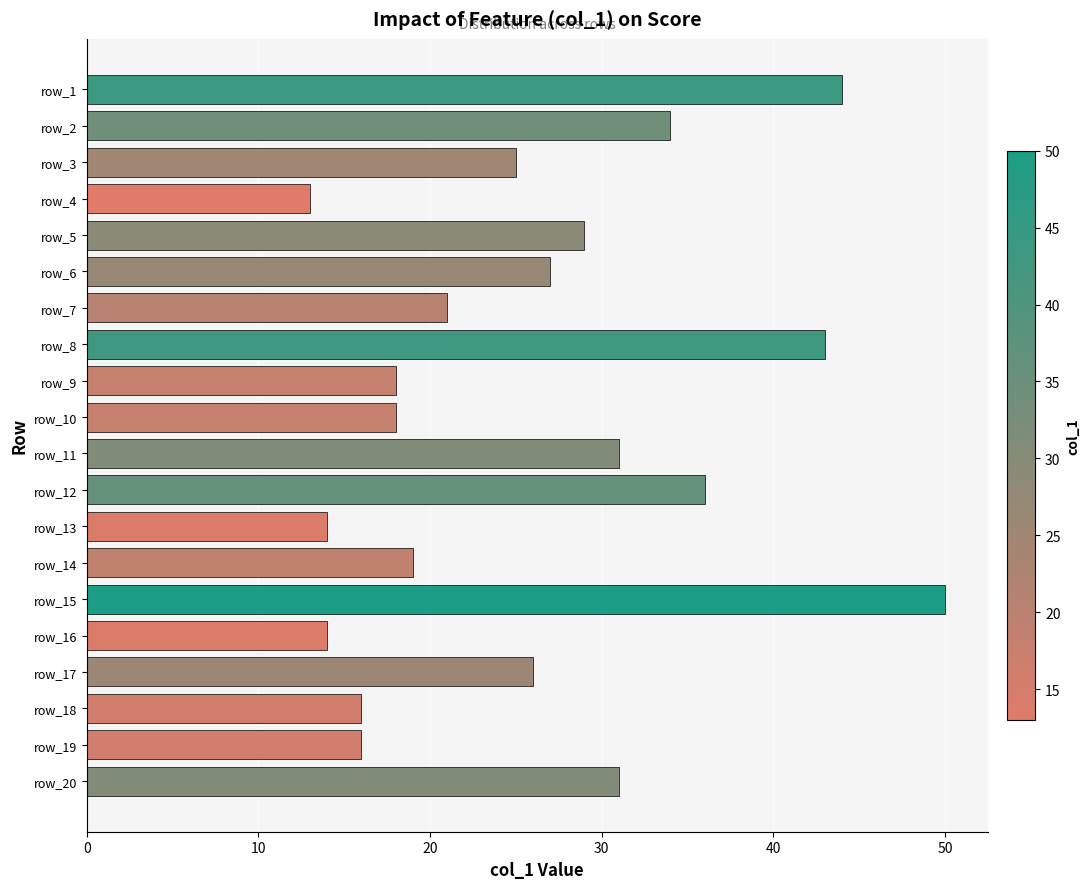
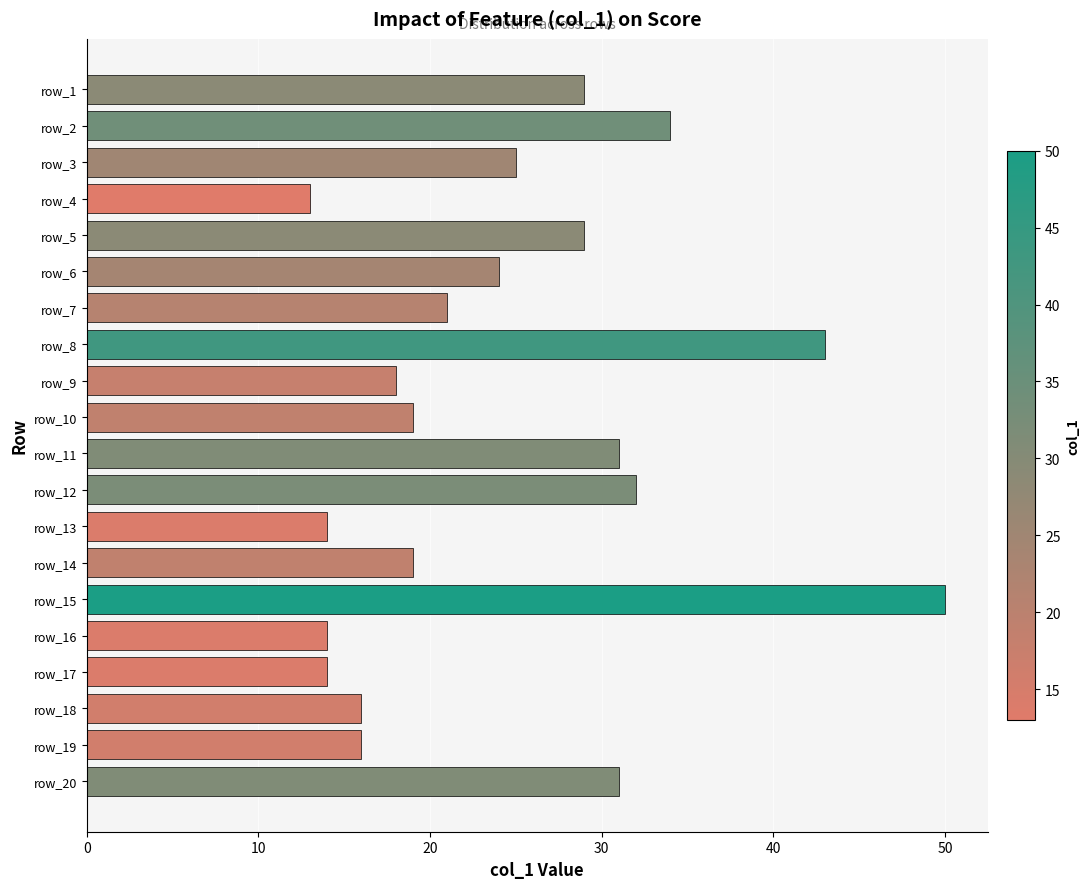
  {
-   "row_1": 44,
+   "row_1": 29,
    "row_2": 34,
    "row_3": 25,
    "row_4": 13,
    "row_5": 29,
-   "row_6": 27,
+   "row_6": 24,
    "row_7": 21,
    "row_8": 43,
    "row_9": 18,
-   "row_10": 18,
+   "row_10": 19,
    "row_11": 31,
-   "row_12": 36,
+   "row_12": 32,
    "row_13": 14,
    "row_14": 19,
    "row_15": 50,
    "row_16": 14,
-   "row_17": 26,
+   "row_17": 14,
    "row_18": 16,
    "row_19": 16,
    "row_20": 31
  }
